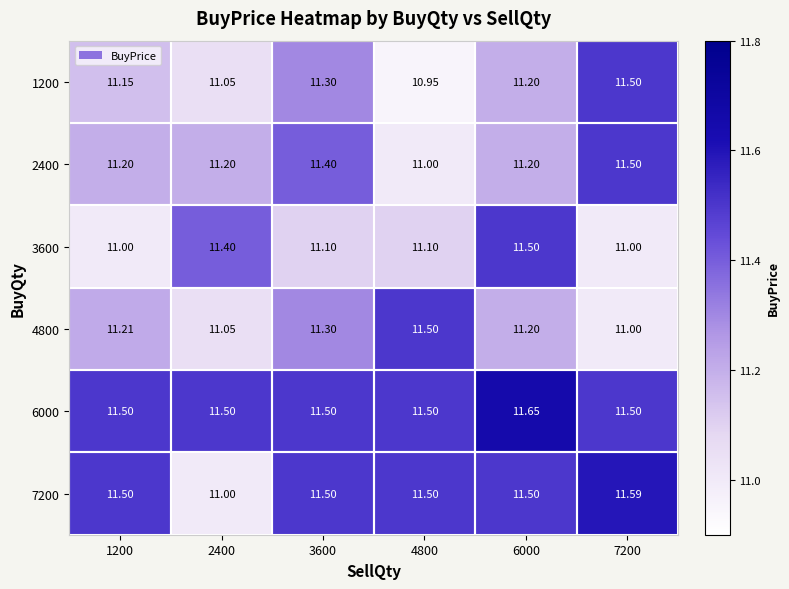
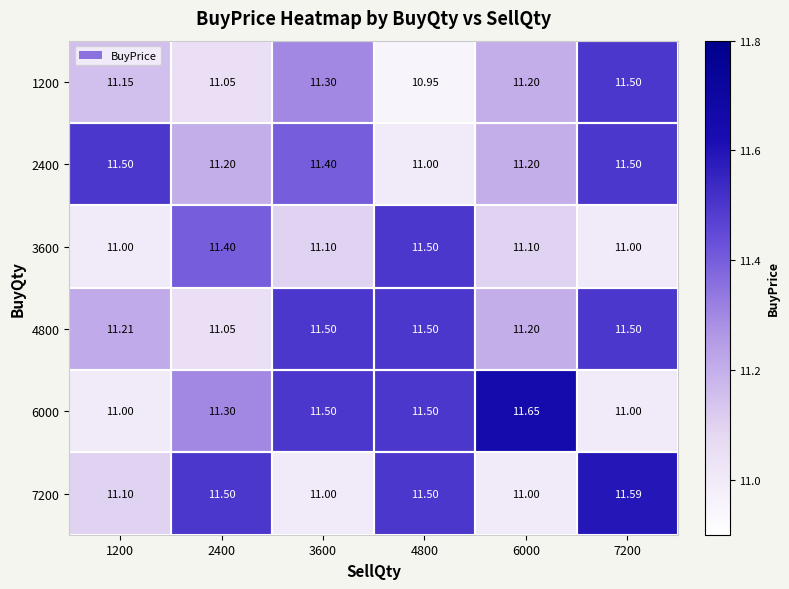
  {
    "1200": {
      "1200": 11.15,
      "2400": 11.05,
      "3600": 11.30,
      "4800": 10.95,
      "6000": 11.20,
      "7200": 11.50
    },
    "2400": {
-     "1200": 11.20,
+     "1200": 11.50,
      "2400": 11.20,
      "3600": 11.40,
      "4800": 11.00,
      "6000": 11.20,
      "7200": 11.50
    },
    "3600": {
      "1200": 11.00,
      "2400": 11.40,
      "3600": 11.10,
-     "4800": 11.10,
-     "6000": 11.50,
+     "4800": 11.50,
+     "6000": 11.10,
      "7200": 11.00
    },
    "4800": {
      "1200": 11.21,
      "2400": 11.05,
-     "3600": 11.30,
+     "3600": 11.50,
      "4800": 11.50,
      "6000": 11.20,
-     "7200": 11.00
+     "7200": 11.50
    },
    "6000": {
-     "1200": 11.50,
-     "2400": 11.50,
+     "1200": 11.00,
+     "2400": 11.30,
      "3600": 11.50,
      "4800": 11.50,
      "6000": 11.65,
-     "7200": 11.50
+     "7200": 11.00
    },
    "7200": {
-     "1200": 11.50,
-     "2400": 11.00,
-     "3600": 11.50,
+     "1200": 11.10,
+     "2400": 11.50,
+     "3600": 11.00,
      "4800": 11.50,
-     "6000": 11.50,
+     "6000": 11.00,
      "7200": 11.59
    }
  }
